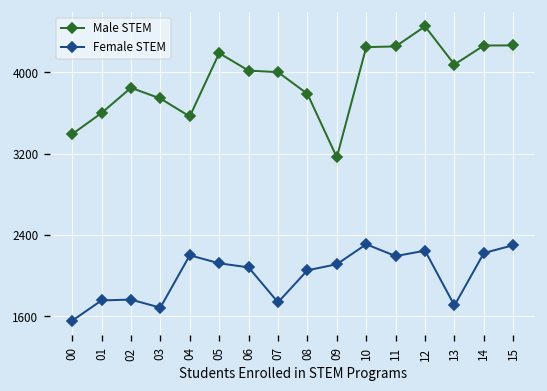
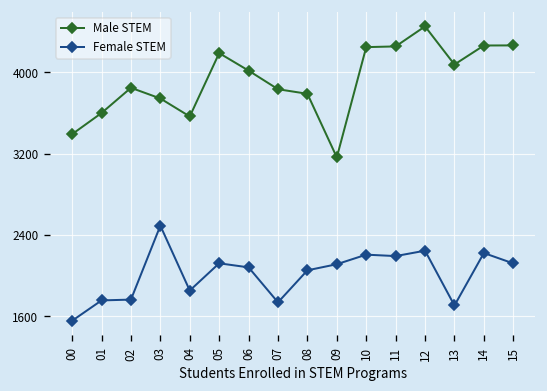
  {
    "Male STEM": {
      "00": 3400,
      "01": 3600,
      "02": 3800,
      "03": 3700,
      "04": 3600,
      "05": 4200,
      "06": 4000,
-     "07": 4000,
+     "07": 3800,
      "08": 3800,
      "09": 3200,
      "10": 4200,
      "11": 4300,
      "12": 4500,
      "13": 4100,
      "14": 4300,
      "15": 4300
    },
    "Female STEM": {
      "00": 1600,
      "01": 1800,
      "02": 1800,
-     "03": 1700,
-     "04": 2200,
+     "03": 2500,
+     "04": 1900,
      "05": 2100,
      "06": 2100,
      "07": 1700,
      "08": 2100,
      "09": 2100,
-     "10": 2300,
+     "10": 2200,
      "11": 2200,
      "12": 2200,
      "13": 1700,
      "14": 2200,
-     "15": 2300
+     "15": 2100
    }
  }
